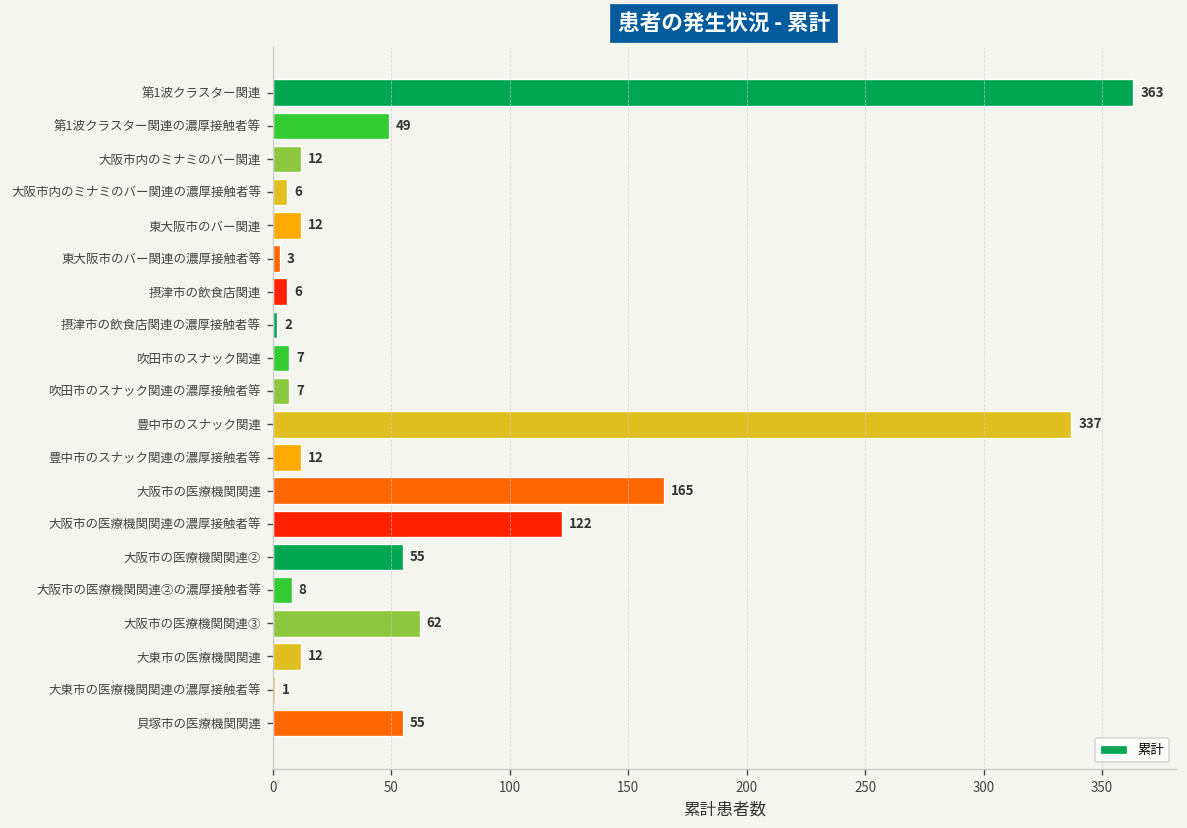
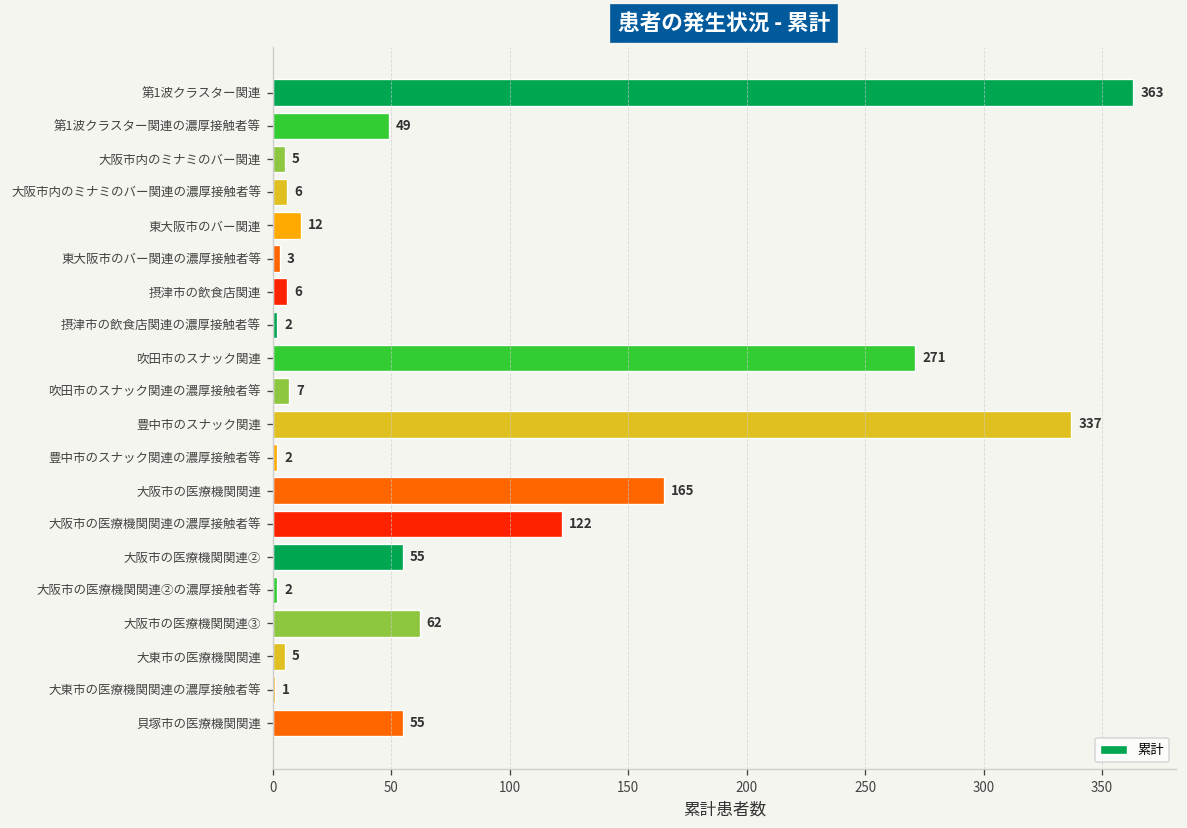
  {
    "第1波クラスター関連": 363,
    "第1波クラスター関連の濃厚接触者等": 49,
-   "大阪市内のミナミのバー関連": 12,
+   "大阪市内のミナミのバー関連": 5,
    "大阪市内のミナミのバー関連の濃厚接触者等": 6,
    "東大阪市のバー関連": 12,
    "東大阪市のバー関連の濃厚接触者等": 3,
    "摂津市の飲食店関連": 6,
    "摂津市の飲食店関連の濃厚接触者等": 2,
-   "吹田市のスナック関連": 7,
+   "吹田市のスナック関連": 271,
    "吹田市のスナック関連の濃厚接触者等": 7,
    "豊中市のスナック関連": 337,
-   "豊中市のスナック関連の濃厚接触者等": 12,
+   "豊中市のスナック関連の濃厚接触者等": 2,
    "大阪市の医療機関関連": 165,
    "大阪市の医療機関関連の濃厚接触者等": 122,
    "大阪市の医療機関関連②": 55,
-   "大阪市の医療機関関連②の濃厚接触者等": 8,
+   "大阪市の医療機関関連②の濃厚接触者等": 2,
    "大阪市の医療機関関連③": 62,
-   "大東市の医療機関関連": 12,
+   "大東市の医療機関関連": 5,
    "大東市の医療機関関連の濃厚接触者等": 1,
    "貝塚市の医療機関関連": 55
  }
